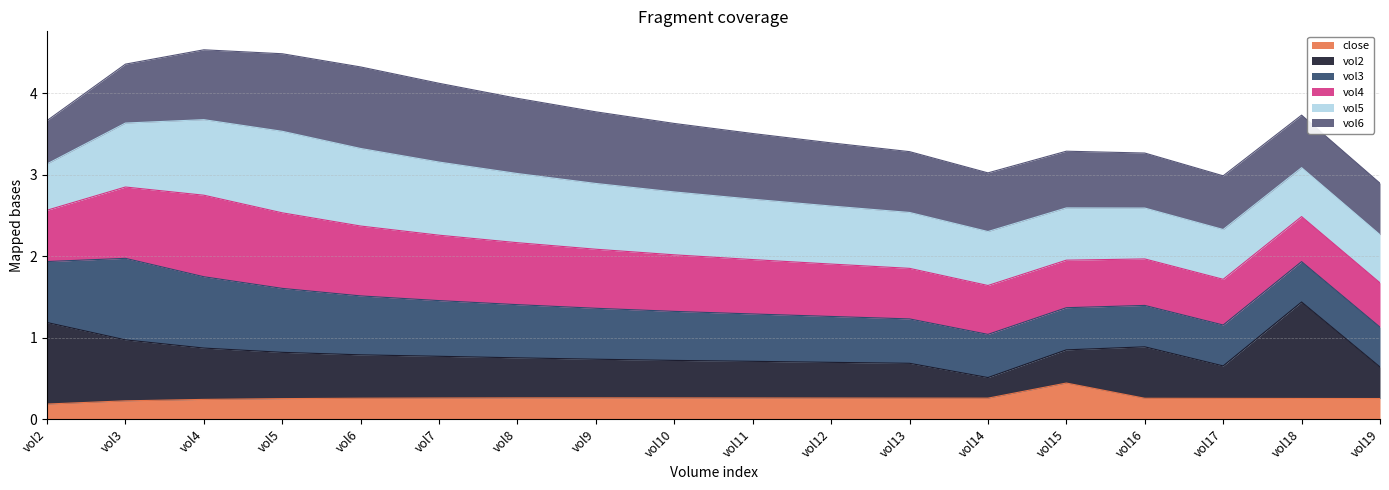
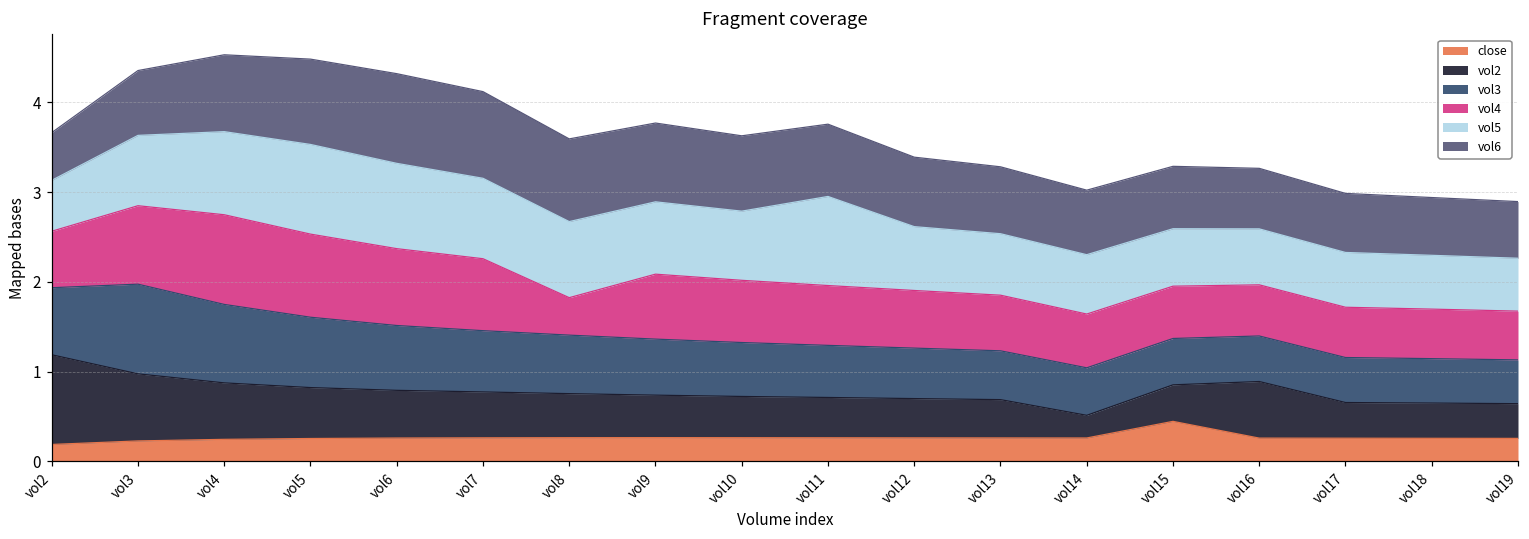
  {
    "close": {
      "vol2": 0.2,
      "vol3": 0.2,
      "vol4": 0.2,
      "vol5": 0.3,
      "vol6": 0.3,
      "vol7": 0.3,
      "vol8": 0.3,
      "vol9": 0.3,
      "vol10": 0.3,
      "vol11": 0.3,
      "vol12": 0.3,
      "vol13": 0.3,
      "vol14": 0.3,
      "vol15": 0.4,
      "vol16": 0.3,
      "vol17": 0.3,
      "vol18": 0.3,
      "vol19": 0.3
    },
    "vol2": {
      "vol2": 1.0,
      "vol3": 0.7,
      "vol4": 0.6,
      "vol5": 0.6,
      "vol6": 0.5,
      "vol7": 0.5,
      "vol8": 0.5,
      "vol9": 0.5,
      "vol10": 0.5,
      "vol11": 0.4,
      "vol12": 0.4,
      "vol13": 0.4,
      "vol14": 0.3,
      "vol15": 0.4,
      "vol16": 0.6,
      "vol17": 0.4,
-     "vol18": 1.2,
+     "vol18": 0.4,
      "vol19": 0.4
    },
    "vol4": {
      "vol2": 0.6,
      "vol3": 0.9,
      "vol4": 1.0,
      "vol5": 0.9,
      "vol6": 0.9,
      "vol7": 0.8,
-     "vol8": 0.8,
+     "vol8": 0.4,
      "vol9": 0.7,
      "vol10": 0.7,
      "vol11": 0.7,
      "vol12": 0.6,
      "vol13": 0.6,
      "vol14": 0.6,
      "vol15": 0.6,
      "vol16": 0.6,
      "vol17": 0.6,
      "vol18": 0.6,
      "vol19": 0.5
    },
    "vol5": {
      "vol2": 0.6,
      "vol3": 0.8,
      "vol4": 0.9,
      "vol5": 1.0,
      "vol6": 1.0,
      "vol7": 0.9,
      "vol8": 0.8,
      "vol9": 0.8,
      "vol10": 0.8,
-     "vol11": 0.7,
+     "vol11": 1.0,
      "vol12": 0.7,
      "vol13": 0.7,
      "vol14": 0.7,
      "vol15": 0.6,
      "vol16": 0.6,
      "vol17": 0.6,
      "vol18": 0.6,
      "vol19": 0.6
    }
  }
